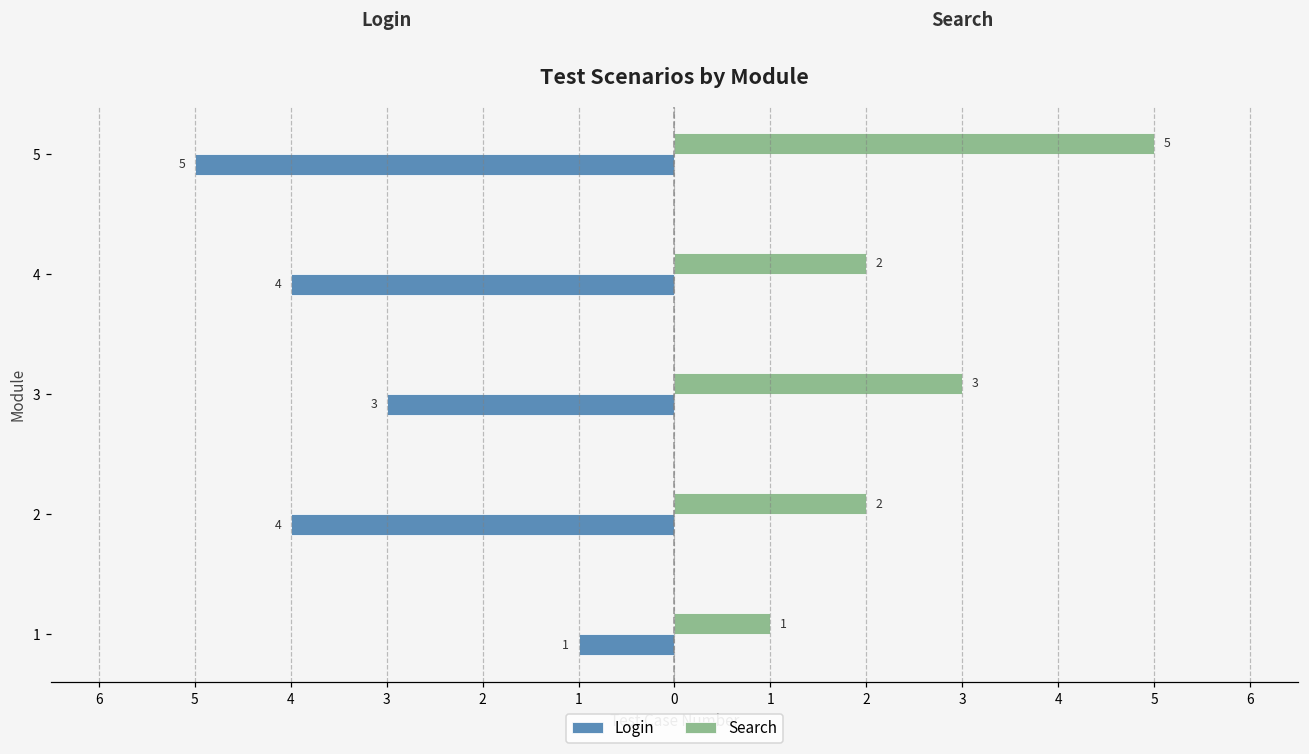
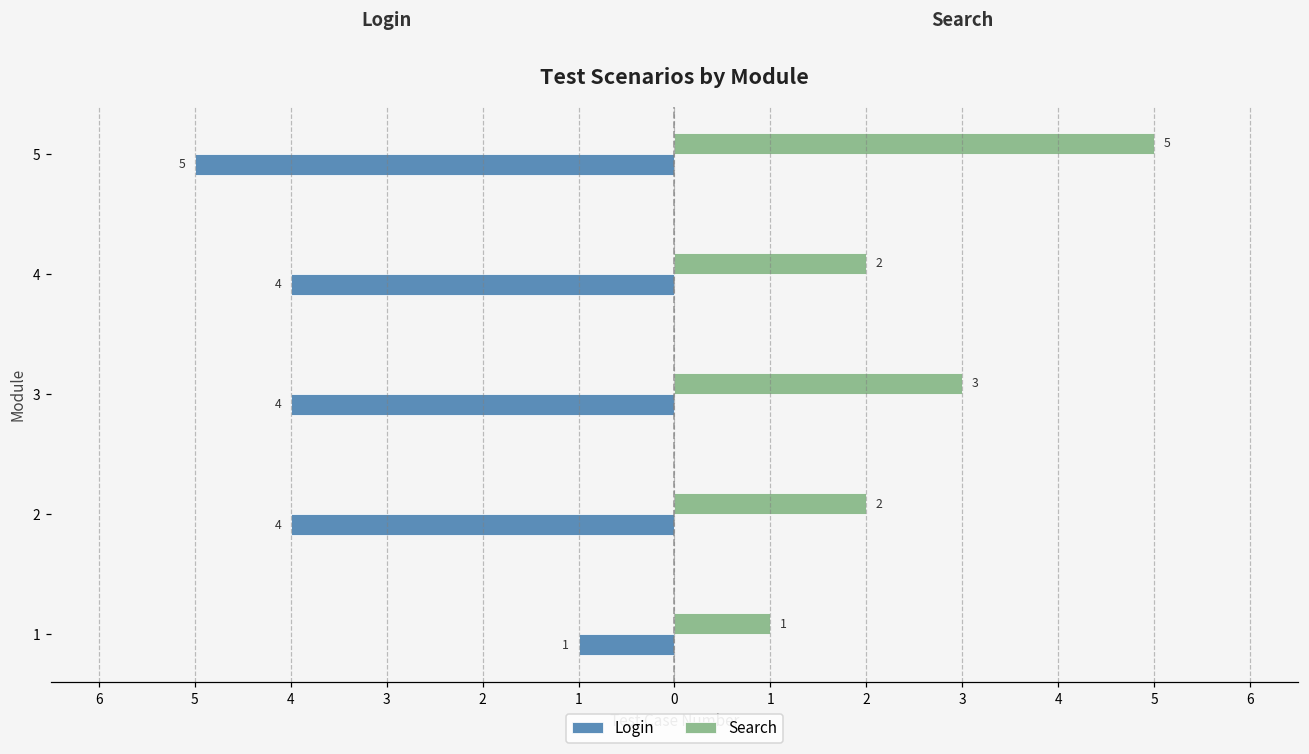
  {
    "Login": {
-     "3": 3
+     "3": 4
    },
    "Search": {
      "5": 5,
      "4": 2,
      "3": 3,
      "2": 2,
      "1": 1
    }
  }
